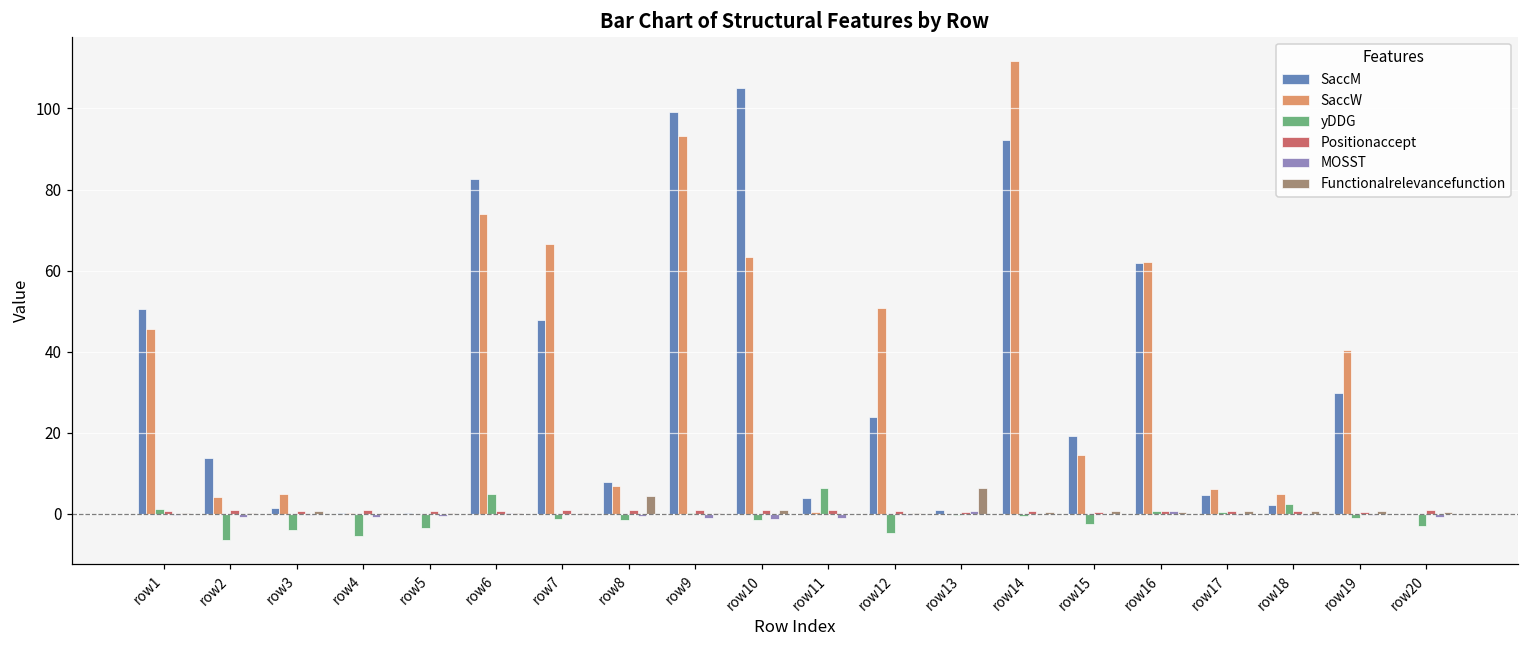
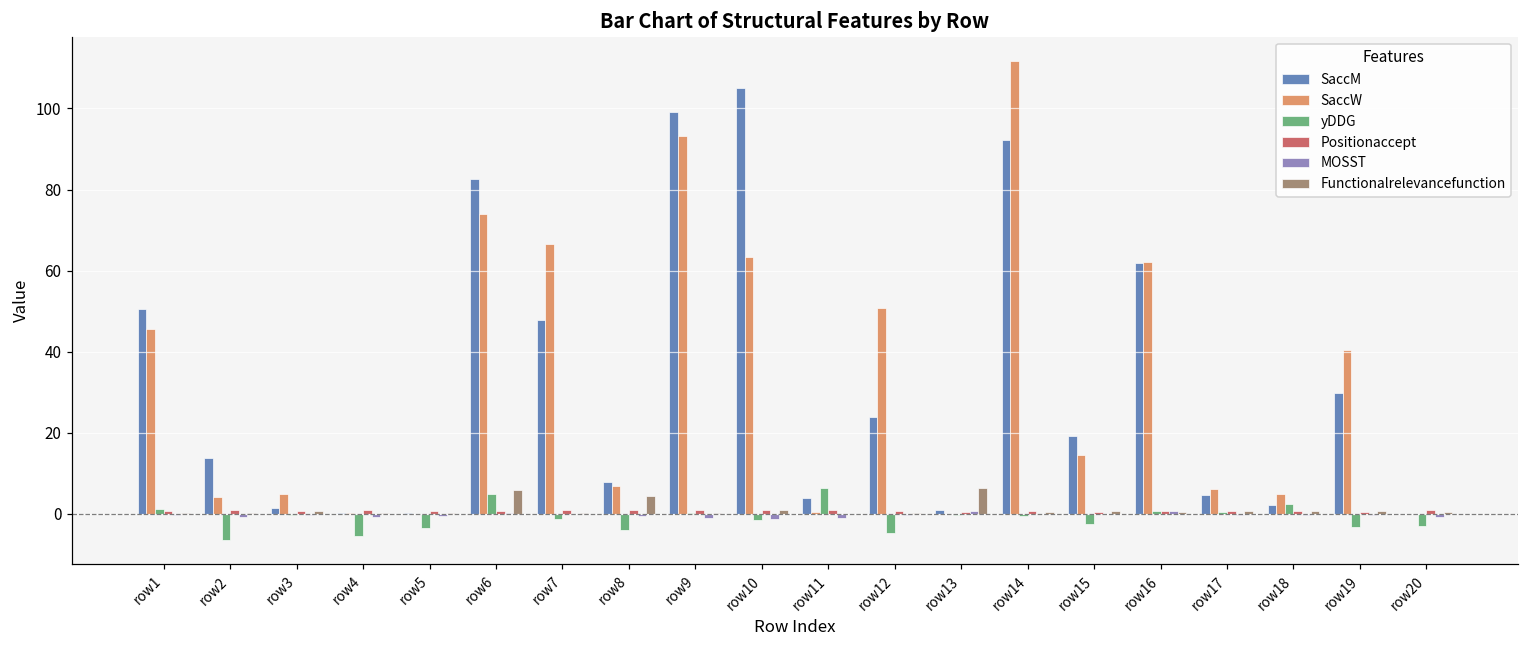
  {
    "yDDG": {
      "row1": 1,
      "row2": -7,
-     "row3": -4,
+     "row3": 0,
      "row4": -5,
      "row5": -4,
      "row6": 5,
      "row7": -1,
-     "row8": -2,
+     "row8": -4,
      "row10": -2,
      "row11": 6,
      "row12": -5,
      "row15": -3,
      "row18": 3,
-     "row19": -1,
+     "row19": -3,
      "row20": -3
    },
    "Functionalrelevancefunction": {
      "row3": 1,
-     "row6": 0,
+     "row6": 6,
      "row8": 4,
      "row10": 1,
      "row11": 0,
      "row13": 6,
      "row15": 1,
      "row18": 1
    }
  }
